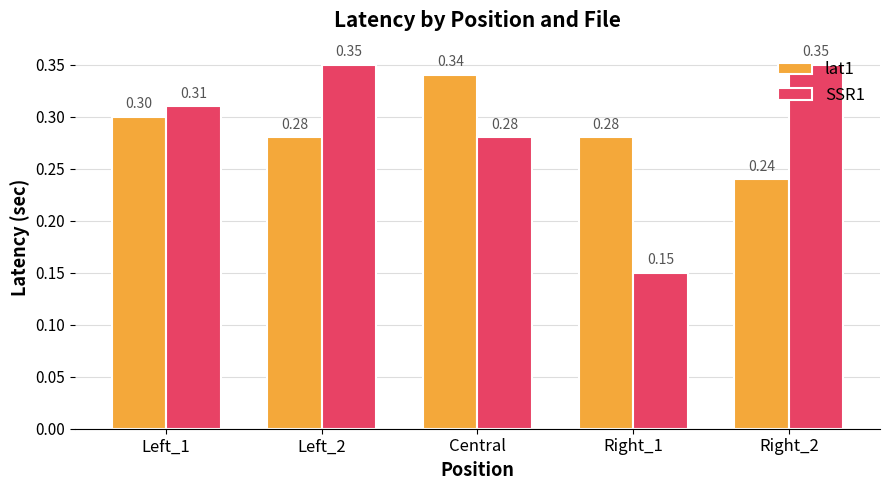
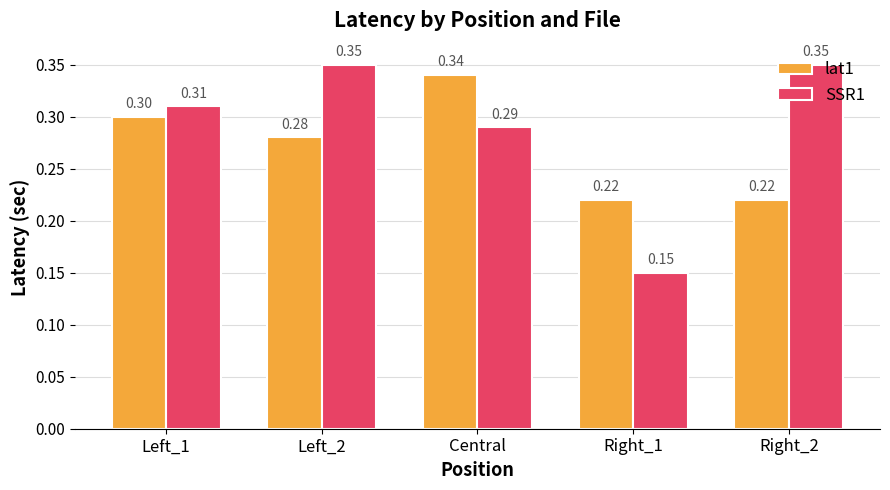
  {
    "lat1": {
      "Left_1": 0.30,
      "Left_2": 0.28,
      "Central": 0.34,
-     "Right_1": 0.28,
-     "Right_2": 0.24
+     "Right_1": 0.22,
+     "Right_2": 0.22
    },
    "SSR1": {
      "Left_1": 0.31,
      "Left_2": 0.35,
-     "Central": 0.28,
+     "Central": 0.29,
      "Right_1": 0.15,
      "Right_2": 0.35
    }
  }
